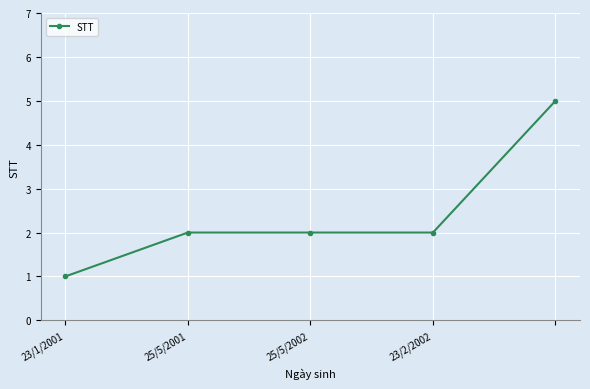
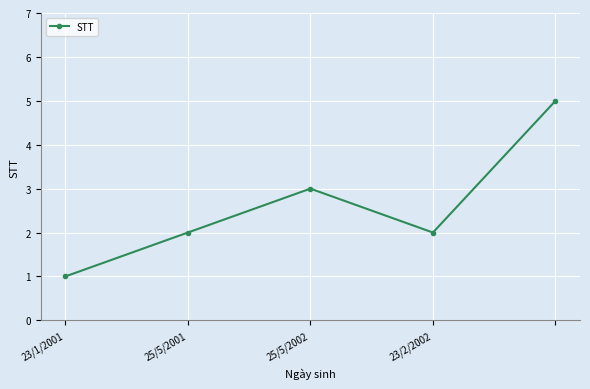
  {
    "23/1/2001": 1,
    "25/5/2001": 2,
-   "25/5/2002": 2,
+   "25/5/2002": 3,
    "23/2/2002": 2
  }
